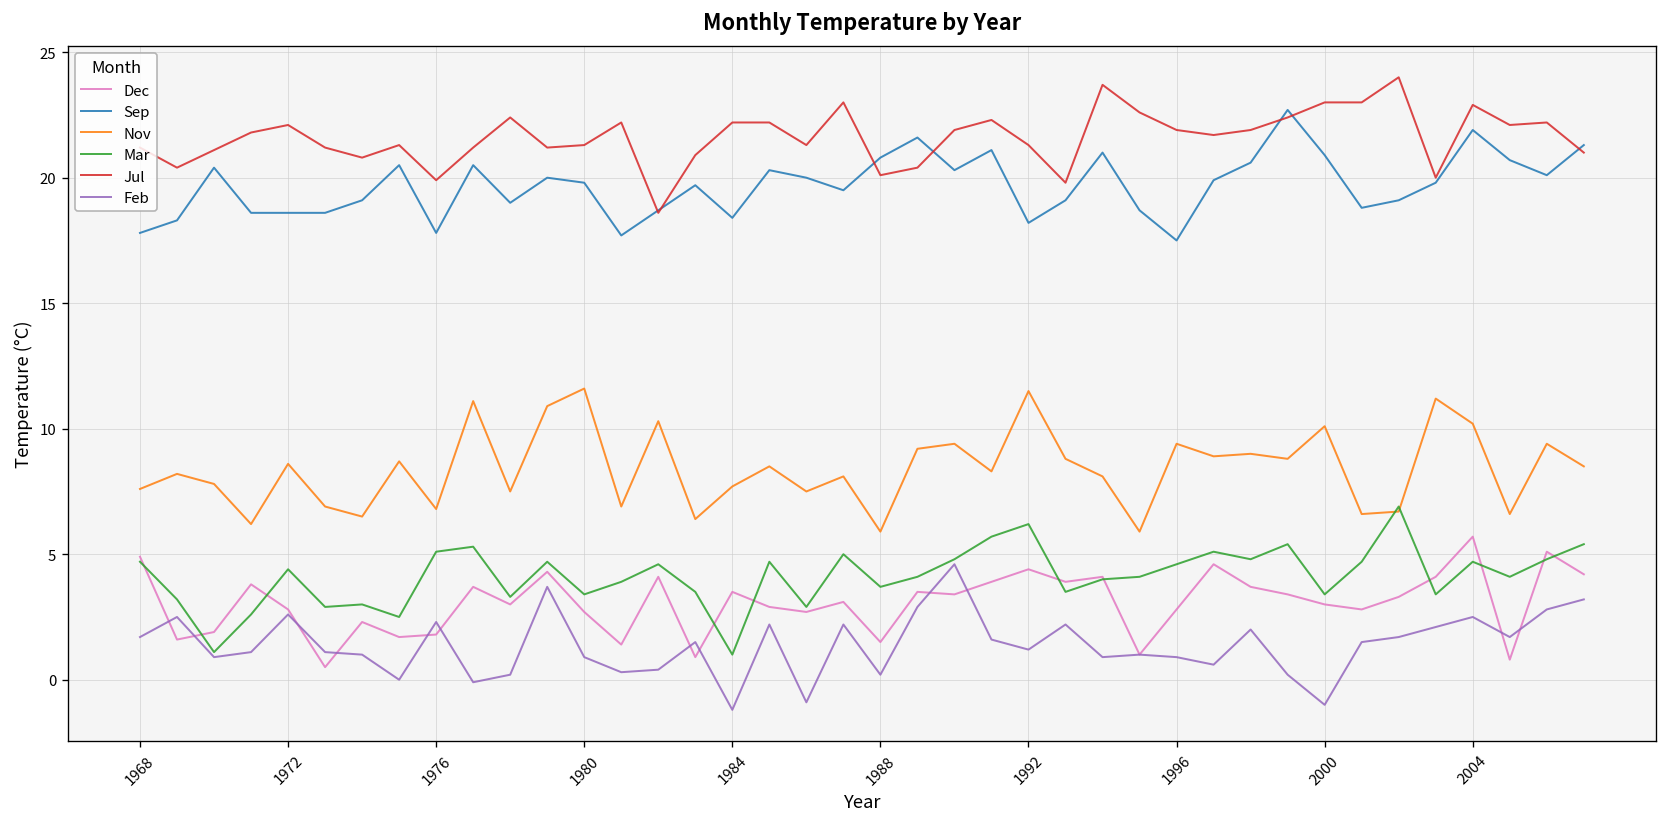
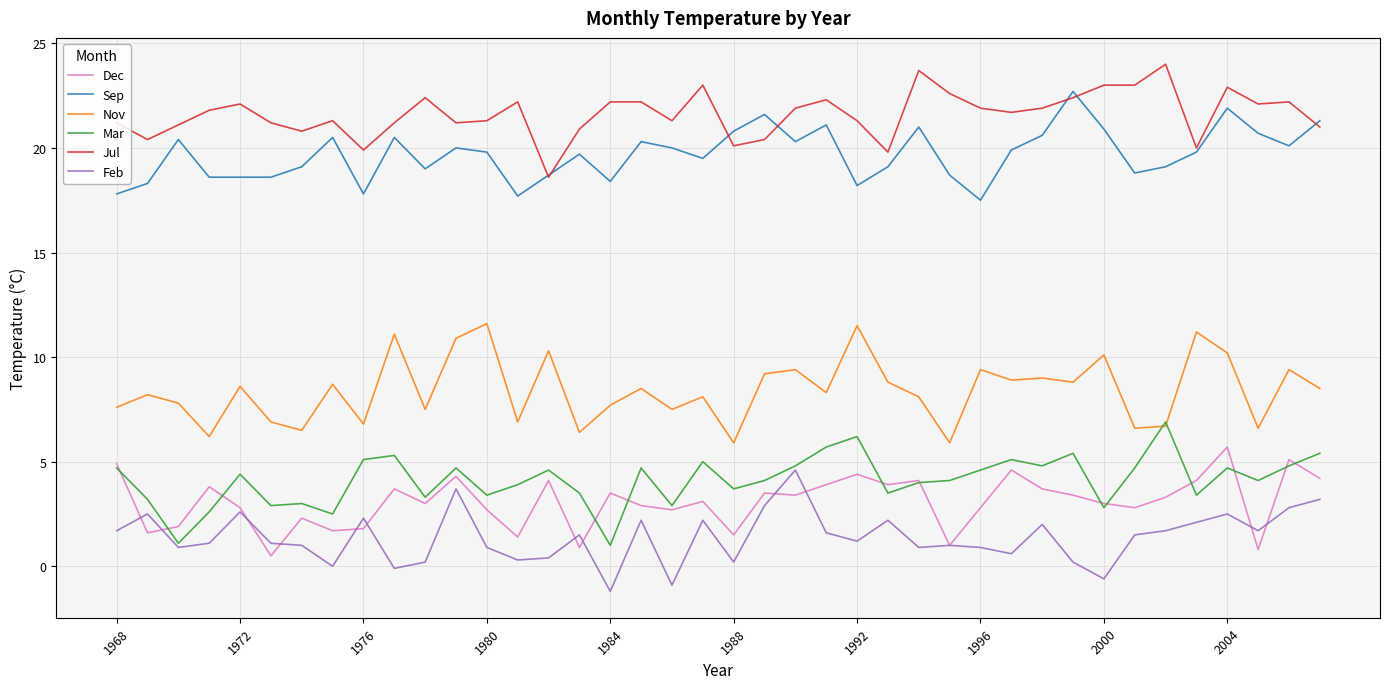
  {
    "Dec": {
      "1968": 4.9,
      "1972": 2.8,
      "1976": 1.8,
      "1980": 2.7,
      "1984": 3.5,
      "1988": 1.5,
      "1992": 4.4,
      "1996": 2.8,
      "2000": 3.0,
      "2004": 5.7
    },
    "Sep": {
      "1968": 17.8,
      "1972": 18.6,
      "1976": 17.8,
      "1980": 19.8,
      "1984": 18.4,
      "1988": 20.8,
      "1992": 18.2,
      "1996": 17.5,
      "2000": 20.9,
      "2004": 21.9
    },
    "Nov": {
      "1968": 7.6,
      "1972": 8.6,
      "1976": 6.8,
      "1980": 11.6,
      "1984": 7.7,
      "1988": 5.9,
      "1992": 11.5,
      "1996": 9.4,
      "2000": 10.1,
      "2004": 10.2
    },
    "Mar": {
      "1968": 4.7,
      "1972": 4.4,
      "1976": 5.1,
      "1980": 3.4,
      "1984": 1.0,
      "1988": 3.7,
      "1992": 6.2,
      "1996": 4.6,
-     "2000": 3.4,
+     "2000": 2.8,
      "2004": 4.7
    },
    "Jul": {
      "1972": 22.1,
      "1976": 19.9,
      "1980": 21.3,
      "1984": 22.2,
      "1988": 20.1,
      "1992": 21.3,
      "1996": 21.9,
      "2000": 23.0,
      "2004": 22.9
    },
    "Feb": {
      "1968": 1.7,
      "1972": 2.6,
      "1976": 2.3,
      "1980": 0.9,
      "1984": -1.2,
      "1988": 0.2,
      "1992": 1.2,
      "1996": 0.9,
-     "2000": -1.0,
+     "2000": -0.6,
      "2004": 2.5
    }
  }
